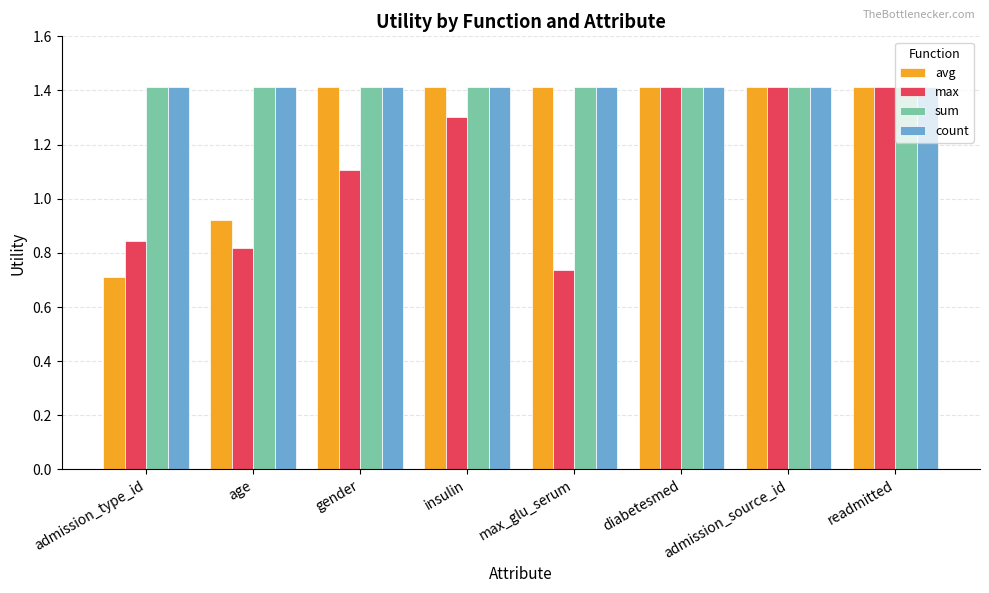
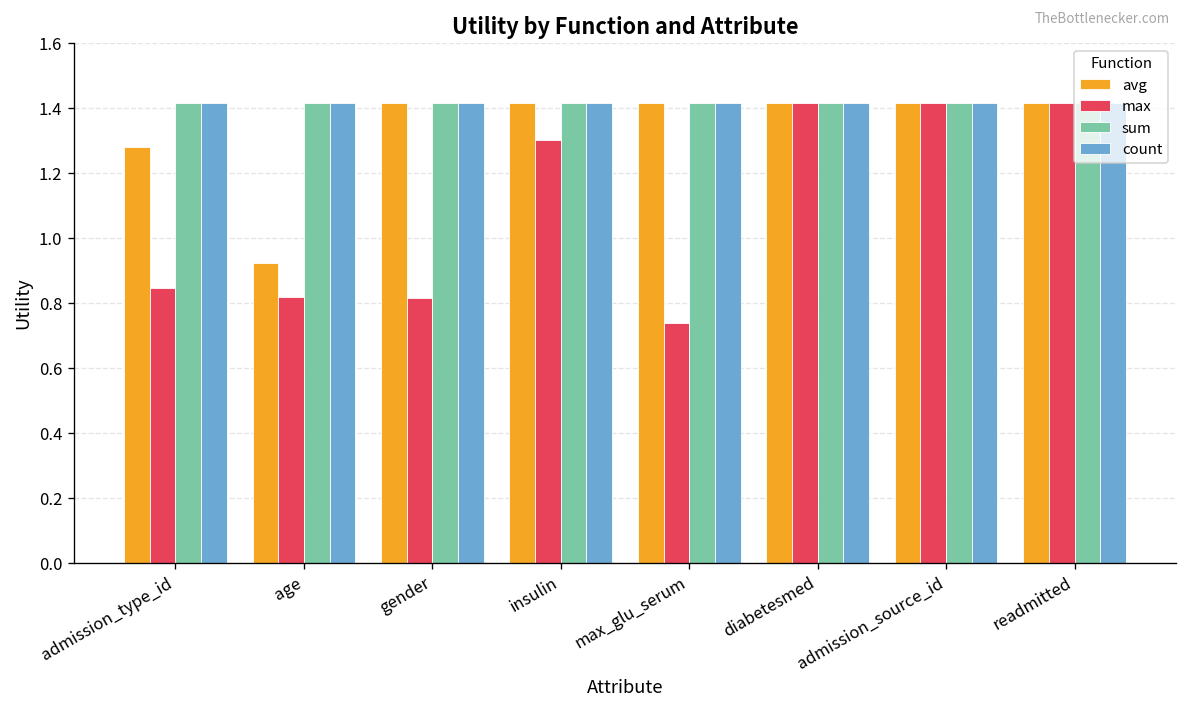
  {
    "avg": {
-     "admission_type_id": 0.71,
+     "admission_type_id": 1.28,
      "age": 0.92,
      "gender": 1.41,
      "insulin": 1.41,
      "max_glu_serum": 1.41,
      "diabetesmed": 1.41,
      "admission_source_id": 1.41,
      "readmitted": 1.41
    },
    "max": {
      "admission_type_id": 0.84,
      "age": 0.82,
-     "gender": 1.11,
+     "gender": 0.81,
      "insulin": 1.30,
      "max_glu_serum": 0.74,
      "diabetesmed": 1.41,
      "admission_source_id": 1.41,
      "readmitted": 1.41
    }
  }
